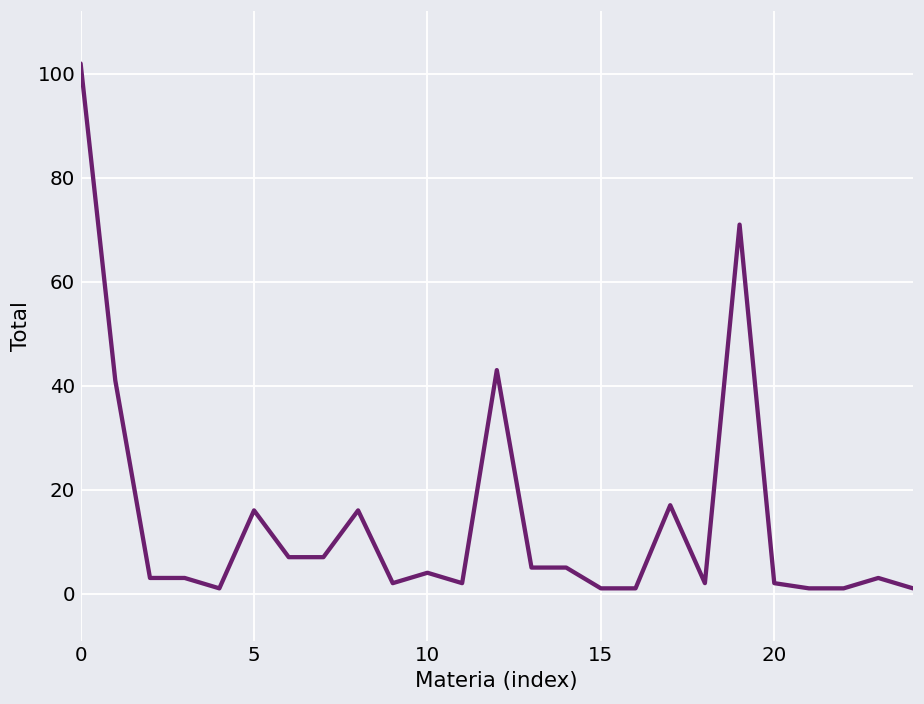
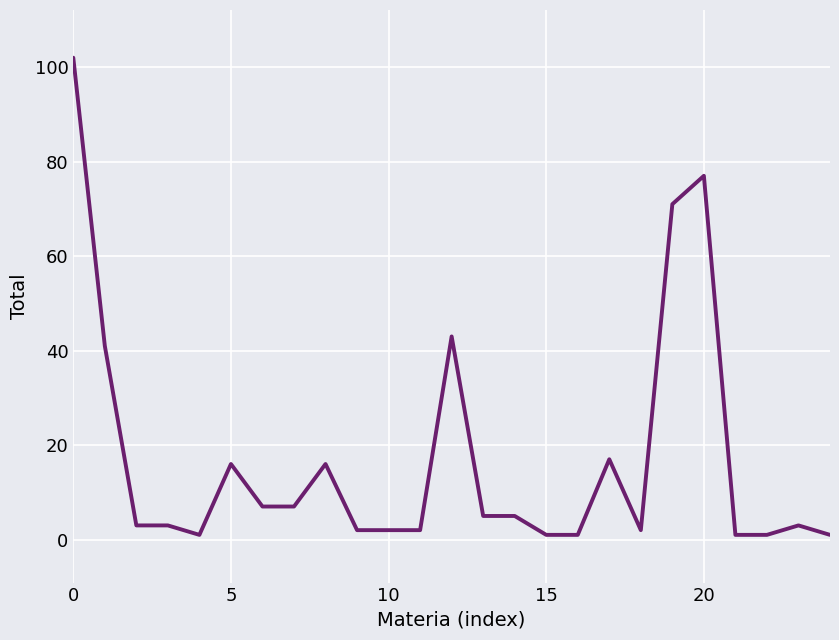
  {
    "0": 102,
    "5": 16,
-   "10": 4,
+   "10": 2,
    "15": 1,
-   "20": 2
+   "20": 77
  }
